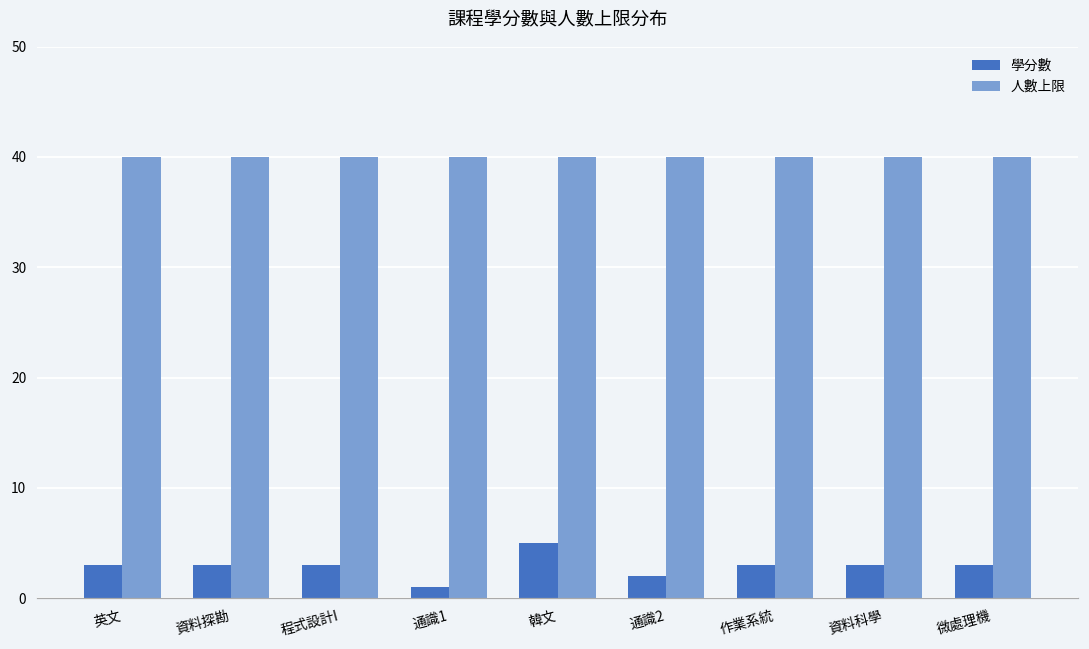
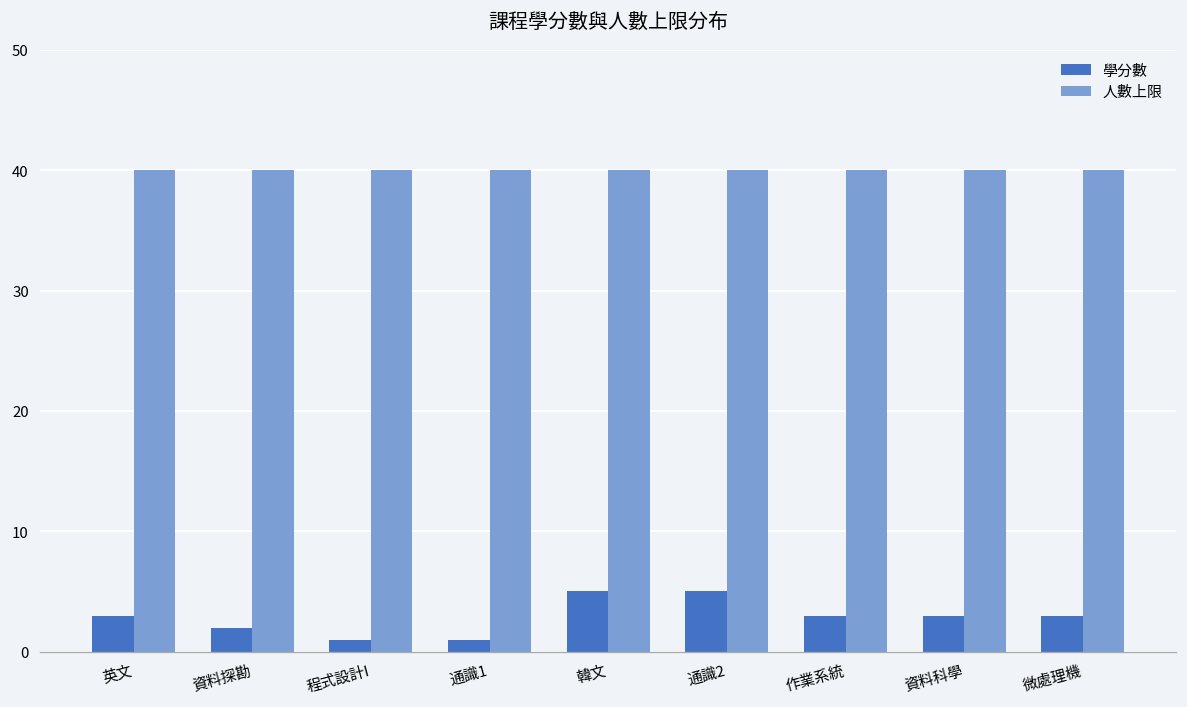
  {
    "學分數": {
      "英文": 3,
-     "資料探勘": 3,
-     "程式設計I": 3,
+     "資料探勘": 2,
+     "程式設計I": 1,
      "通識1": 1,
      "韓文": 5,
-     "通識2": 2,
+     "通識2": 5,
      "作業系統": 3,
      "資料科學": 3,
      "微處理機": 3
    },
    "人數上限": {
      "英文": 40,
      "資料探勘": 40,
      "程式設計I": 40,
      "通識1": 40,
      "韓文": 40,
      "通識2": 40,
      "作業系統": 40,
      "資料科學": 40,
      "微處理機": 40
    }
  }
